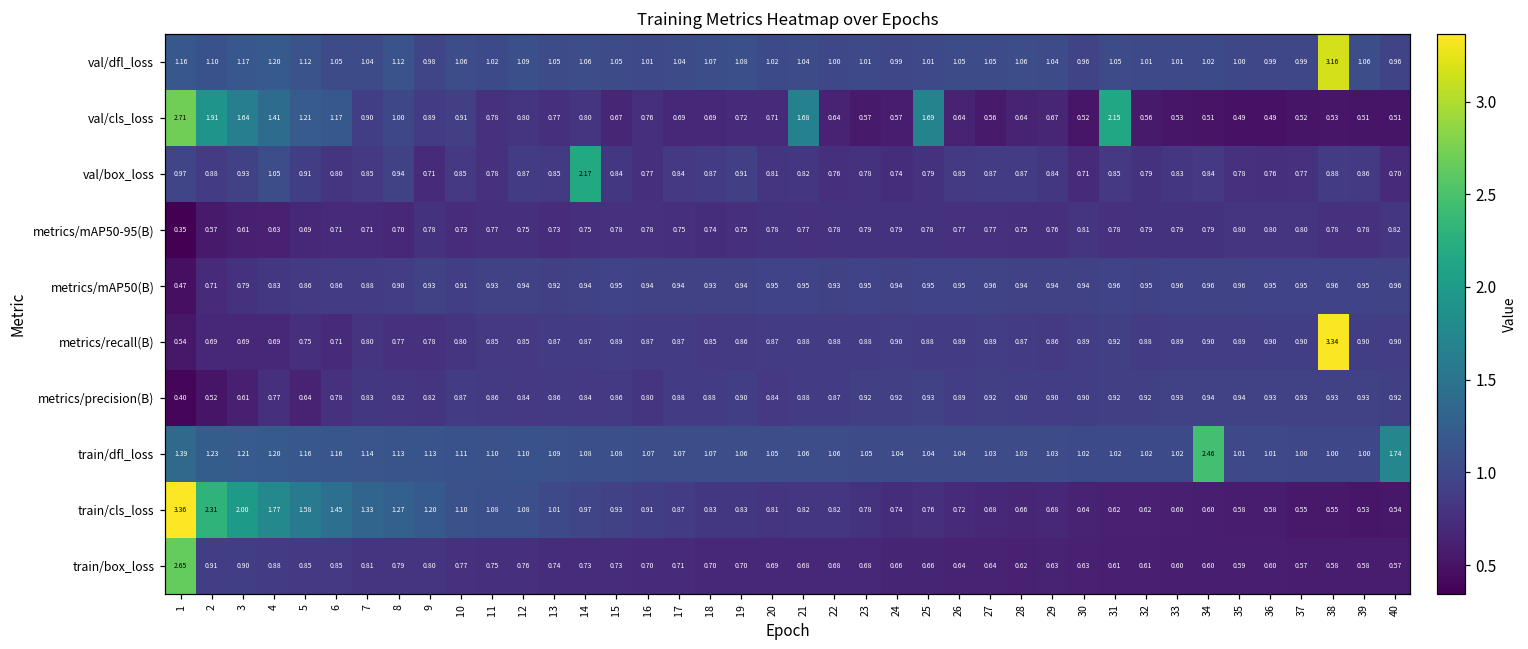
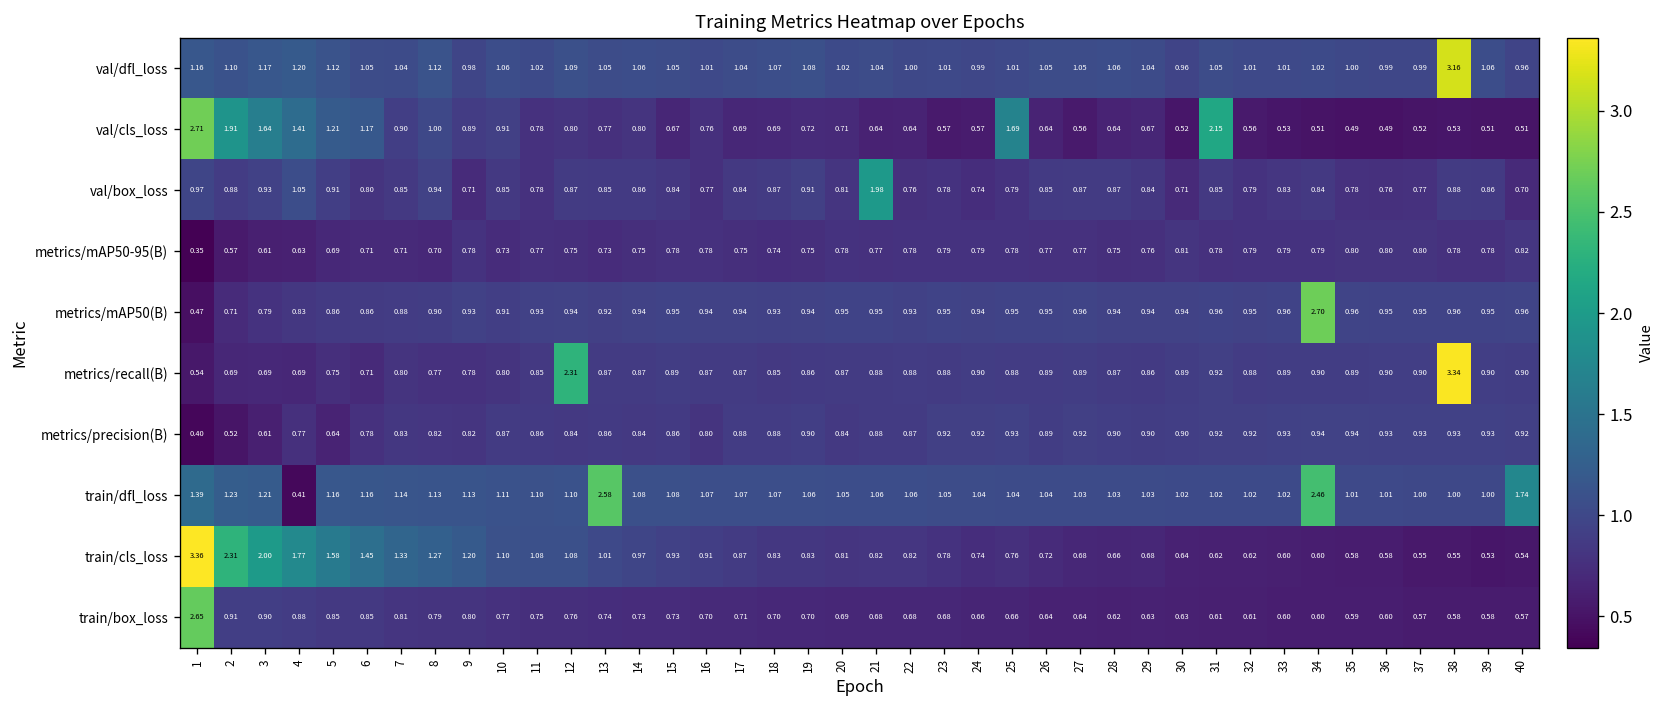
  {
    "val/cls_loss": {
      "1": 2.71,
      "2": 1.91,
      "3": 1.64,
      "4": 1.41,
      "5": 1.21,
      "6": 1.17,
      "7": 0.90,
      "8": 1.00,
      "9": 0.89,
      "10": 0.91,
      "11": 0.78,
      "12": 0.80,
      "13": 0.77,
      "14": 0.80,
      "15": 0.67,
      "16": 0.76,
      "17": 0.69,
      "18": 0.69,
      "19": 0.72,
      "20": 0.71,
-     "21": 1.68,
+     "21": 0.64,
      "22": 0.64,
      "23": 0.57,
      "24": 0.57,
      "25": 1.69,
      "26": 0.64,
      "27": 0.56,
      "28": 0.64,
      "29": 0.67,
      "30": 0.52,
      "31": 2.15,
      "32": 0.56,
      "33": 0.53,
      "34": 0.51,
      "35": 0.49,
      "36": 0.49,
      "37": 0.52,
      "38": 0.53,
      "39": 0.51,
      "40": 0.51
    },
    "val/box_loss": {
      "1": 0.97,
      "2": 0.88,
      "3": 0.93,
      "4": 1.05,
      "5": 0.91,
      "6": 0.80,
      "7": 0.85,
      "8": 0.94,
      "9": 0.71,
      "10": 0.85,
      "11": 0.78,
      "12": 0.87,
      "13": 0.85,
-     "14": 2.17,
+     "14": 0.86,
      "15": 0.84,
      "16": 0.77,
      "17": 0.84,
      "18": 0.87,
      "19": 0.91,
      "20": 0.81,
-     "21": 0.82,
+     "21": 1.98,
      "22": 0.76,
      "23": 0.78,
      "24": 0.74,
      "25": 0.79,
      "26": 0.85,
      "27": 0.87,
      "28": 0.87,
      "29": 0.84,
      "30": 0.71,
      "31": 0.85,
      "32": 0.79,
      "33": 0.83,
      "34": 0.84,
      "35": 0.78,
      "36": 0.76,
      "37": 0.77,
      "38": 0.88,
      "39": 0.86,
      "40": 0.70
    },
    "metrics/mAP50(B)": {
      "1": 0.47,
      "2": 0.71,
      "3": 0.79,
      "4": 0.83,
      "5": 0.86,
      "6": 0.86,
      "7": 0.88,
      "8": 0.90,
      "9": 0.93,
      "10": 0.91,
      "11": 0.93,
      "12": 0.94,
      "13": 0.92,
      "14": 0.94,
      "15": 0.95,
      "16": 0.94,
      "17": 0.94,
      "18": 0.93,
      "19": 0.94,
      "20": 0.95,
      "21": 0.95,
      "22": 0.93,
      "23": 0.95,
      "24": 0.94,
      "25": 0.95,
      "26": 0.95,
      "27": 0.96,
      "28": 0.94,
      "29": 0.94,
      "30": 0.94,
      "31": 0.96,
      "32": 0.95,
      "33": 0.96,
-     "34": 0.96,
+     "34": 2.70,
      "35": 0.96,
      "36": 0.95,
      "37": 0.95,
      "38": 0.96,
      "39": 0.95,
      "40": 0.96
    },
    "metrics/recall(B)": {
      "1": 0.54,
      "2": 0.69,
      "3": 0.69,
      "4": 0.69,
      "5": 0.75,
      "6": 0.71,
      "7": 0.80,
      "8": 0.77,
      "9": 0.78,
      "10": 0.80,
      "11": 0.85,
-     "12": 0.85,
+     "12": 2.31,
      "13": 0.87,
      "14": 0.87,
      "15": 0.89,
      "16": 0.87,
      "17": 0.87,
      "18": 0.85,
      "19": 0.86,
      "20": 0.87,
      "21": 0.88,
      "22": 0.88,
      "23": 0.88,
      "24": 0.90,
      "25": 0.88,
      "26": 0.89,
      "27": 0.89,
      "28": 0.87,
      "29": 0.86,
      "30": 0.89,
      "31": 0.92,
      "32": 0.88,
      "33": 0.89,
      "34": 0.90,
      "35": 0.89,
      "36": 0.90,
      "37": 0.90,
      "38": 3.34,
      "39": 0.90,
      "40": 0.90
    },
    "train/dfl_loss": {
      "1": 1.39,
      "2": 1.23,
      "3": 1.21,
-     "4": 1.20,
+     "4": 0.41,
      "5": 1.16,
      "6": 1.16,
      "7": 1.14,
      "8": 1.13,
      "9": 1.13,
      "10": 1.11,
      "11": 1.10,
      "12": 1.10,
-     "13": 1.09,
+     "13": 2.58,
      "14": 1.08,
      "15": 1.08,
      "16": 1.07,
      "17": 1.07,
      "18": 1.07,
      "19": 1.06,
      "20": 1.05,
      "21": 1.06,
      "22": 1.06,
      "23": 1.05,
      "24": 1.04,
      "25": 1.04,
      "26": 1.04,
      "27": 1.03,
      "28": 1.03,
      "29": 1.03,
      "30": 1.02,
      "31": 1.02,
      "32": 1.02,
      "33": 1.02,
      "34": 2.46,
      "35": 1.01,
      "36": 1.01,
      "37": 1.00,
      "38": 1.00,
      "39": 1.00,
      "40": 1.74
    }
  }
